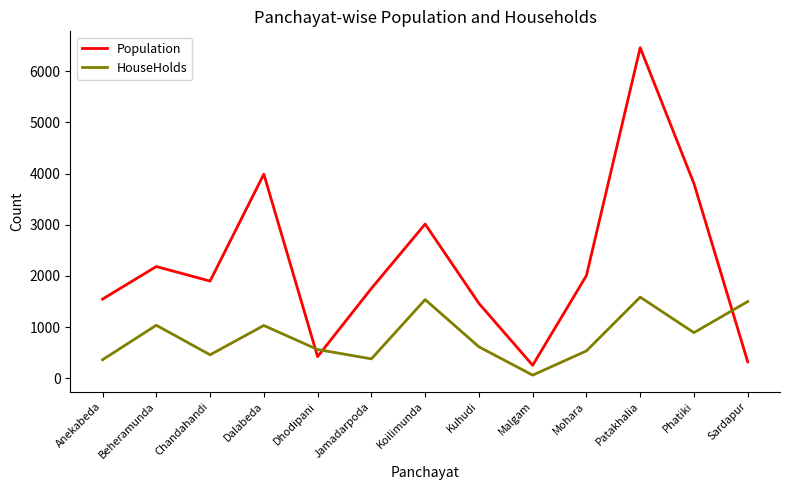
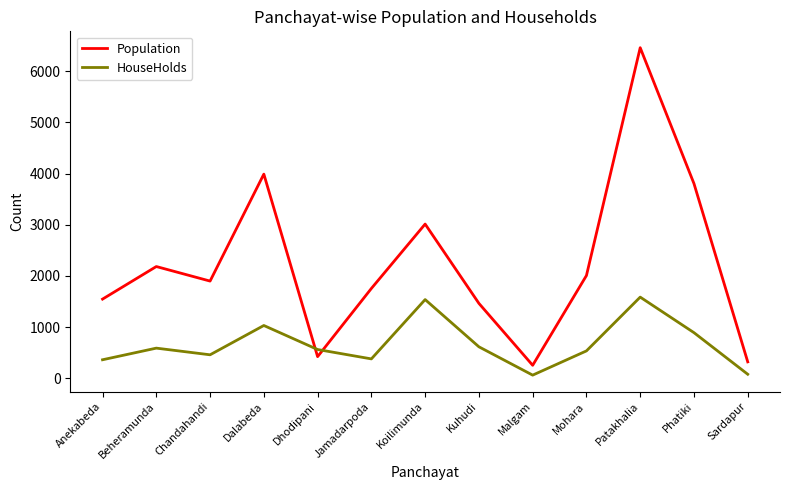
  {
    "Population": {
      "Anekabeda": 1500,
      "Beheramunda": 2200,
      "Chandahandi": 1900,
      "Dalabeda": 4000,
      "Dhodipani": 400,
      "Jamadarpoda": 1800,
      "Koilimunda": 3000,
      "Kuhudi": 1500,
      "Malgam": 300,
      "Mohara": 2000,
      "Patakhalia": 6500,
      "Phatiki": 3800,
      "Sardapur": 300
    },
    "HouseHolds": {
      "Anekabeda": 400,
-     "Beheramunda": 1000,
+     "Beheramunda": 600,
      "Chandahandi": 500,
      "Dalabeda": 1000,
      "Dhodipani": 600,
      "Jamadarpoda": 400,
      "Koilimunda": 1500,
      "Kuhudi": 600,
      "Malgam": 100,
      "Mohara": 500,
      "Patakhalia": 1600,
      "Phatiki": 900,
-     "Sardapur": 1500
+     "Sardapur": 100
    }
  }
